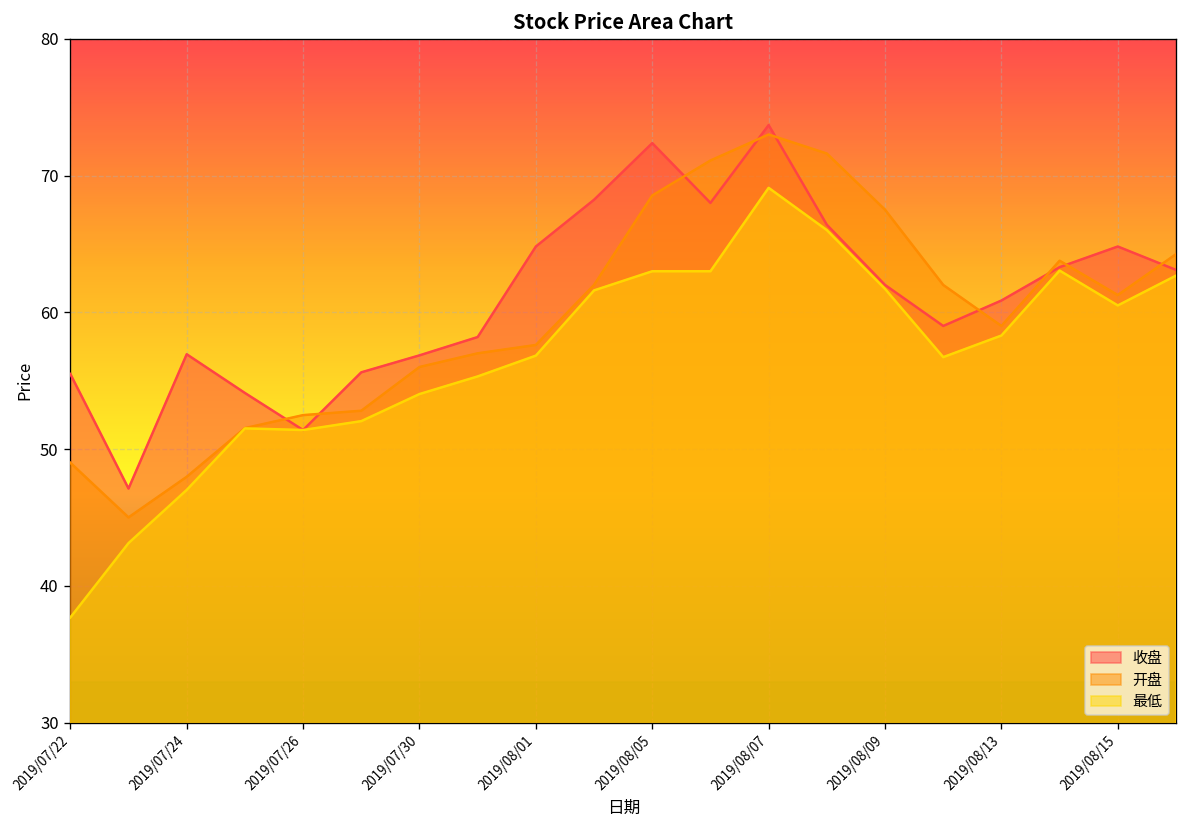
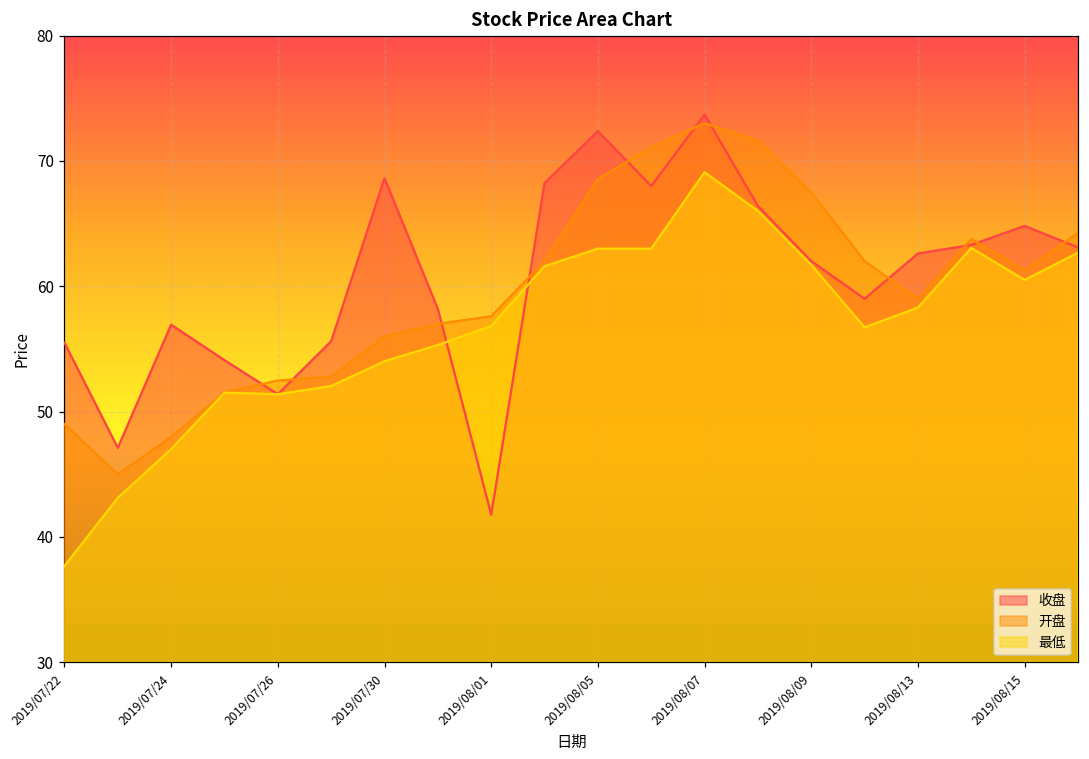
  {
    "收盘": {
      "2019/07/22": 55.5,
      "2019/07/24": 56.9,
-     "2019/07/30": 56.9,
-     "2019/08/01": 64.8,
+     "2019/07/30": 68.6,
+     "2019/08/01": 41.8,
      "2019/08/05": 72.4,
      "2019/08/07": 73.7,
      "2019/08/09": 62.0,
-     "2019/08/13": 60.9,
+     "2019/08/13": 62.6,
      "2019/08/15": 64.8
    }
  }
